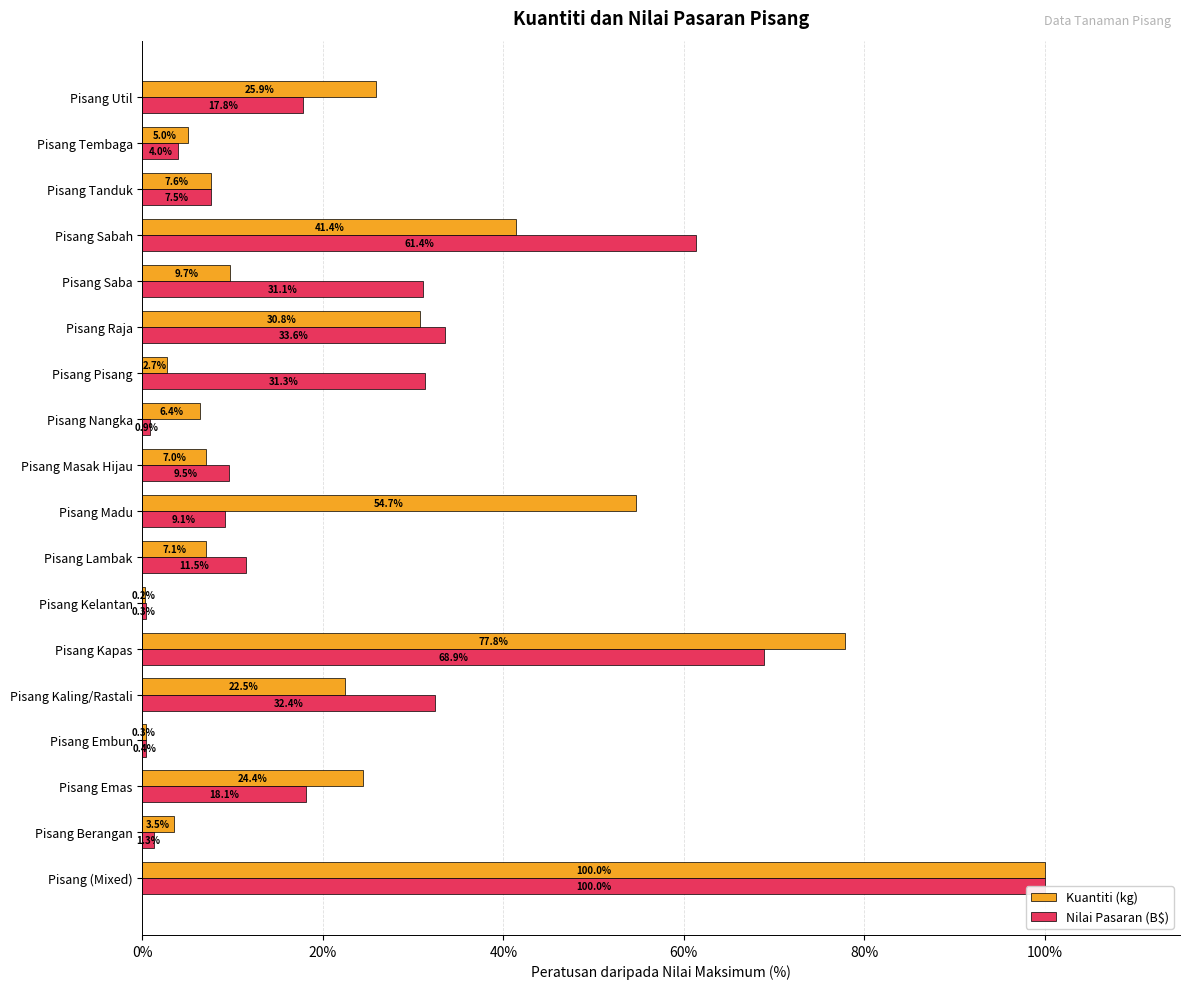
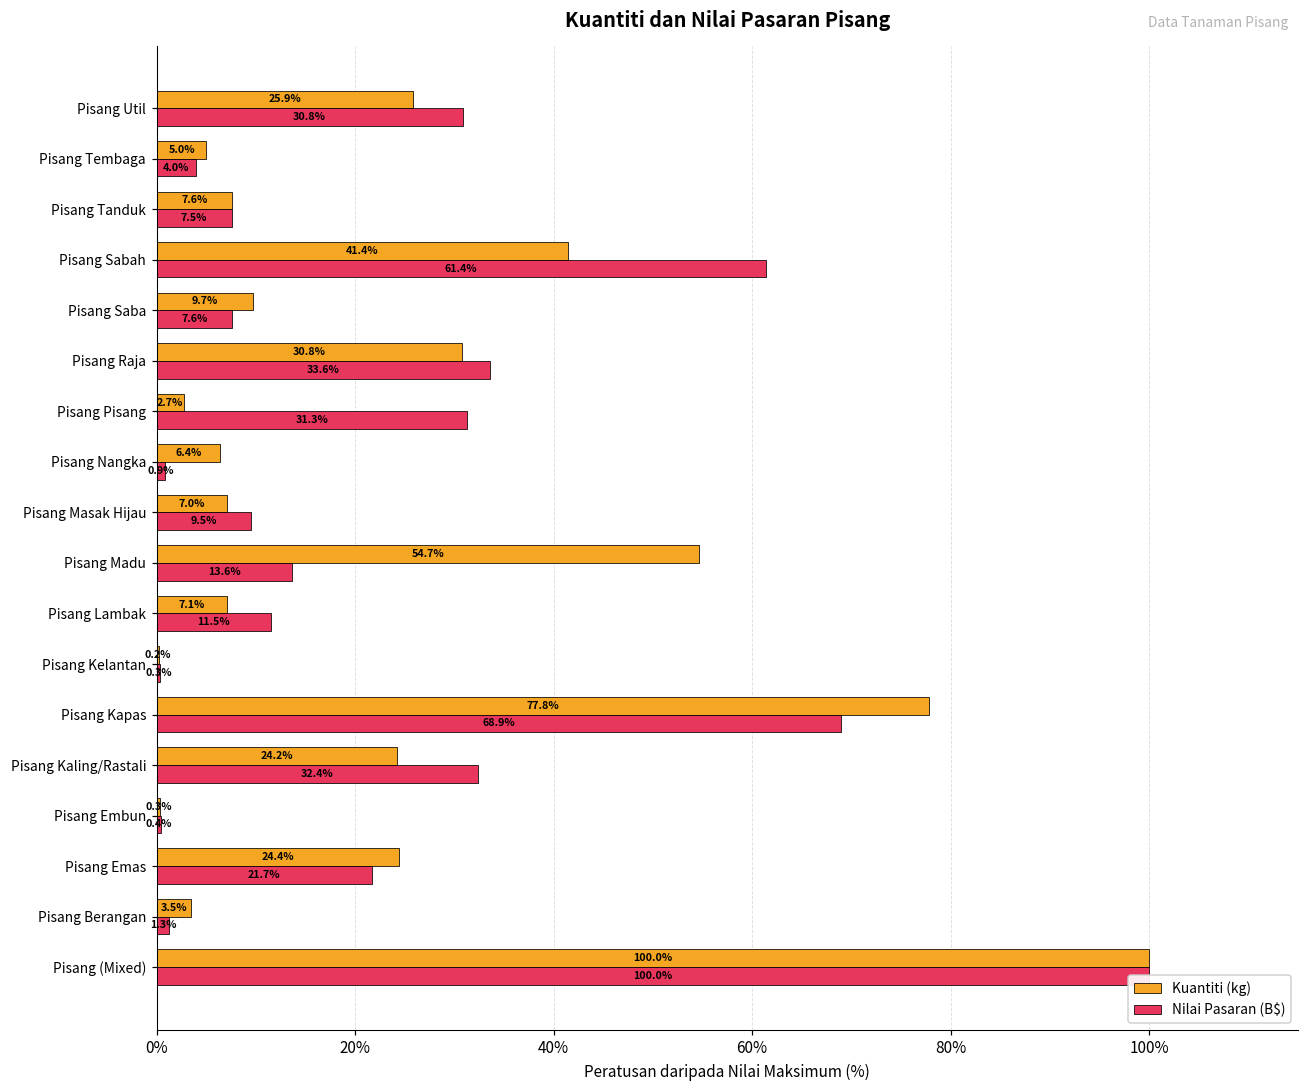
  {
    "Kuantiti (kg)": {
      "Pisang Util": "25.9%",
      "Pisang Tembaga": "5.0%",
      "Pisang Tanduk": "7.6%",
      "Pisang Sabah": "41.4%",
      "Pisang Saba": "9.7%",
      "Pisang Raja": "30.8%",
      "Pisang Pisang": "2.7%",
      "Pisang Nangka": "6.4%",
      "Pisang Masak Hijau": "7.0%",
      "Pisang Madu": "54.7%",
      "Pisang Lambak": "7.1%",
      "Pisang Kelantan": "0.2%",
      "Pisang Kapas": "77.8%",
-     "Pisang Kaling/Rastali": "22.5%",
+     "Pisang Kaling/Rastali": "24.2%",
      "Pisang Embun": "0.3%",
      "Pisang Emas": "24.4%",
      "Pisang Berangan": "3.5%",
      "Pisang (Mixed)": "100.0%"
    },
    "Nilai Pasaran (B$)": {
-     "Pisang Util": "17.8%",
+     "Pisang Util": "30.8%",
      "Pisang Tembaga": "4.0%",
      "Pisang Tanduk": "7.5%",
      "Pisang Sabah": "61.4%",
-     "Pisang Saba": "31.1%",
+     "Pisang Saba": "7.6%",
      "Pisang Raja": "33.6%",
      "Pisang Pisang": "31.3%",
      "Pisang Nangka": "0.9%",
      "Pisang Masak Hijau": "9.5%",
-     "Pisang Madu": "9.1%",
+     "Pisang Madu": "13.6%",
      "Pisang Lambak": "11.5%",
      "Pisang Kelantan": "0.3%",
      "Pisang Kapas": "68.9%",
      "Pisang Kaling/Rastali": "32.4%",
      "Pisang Embun": "0.4%",
-     "Pisang Emas": "18.1%",
+     "Pisang Emas": "21.7%",
      "Pisang Berangan": "1.3%"
    }
  }
